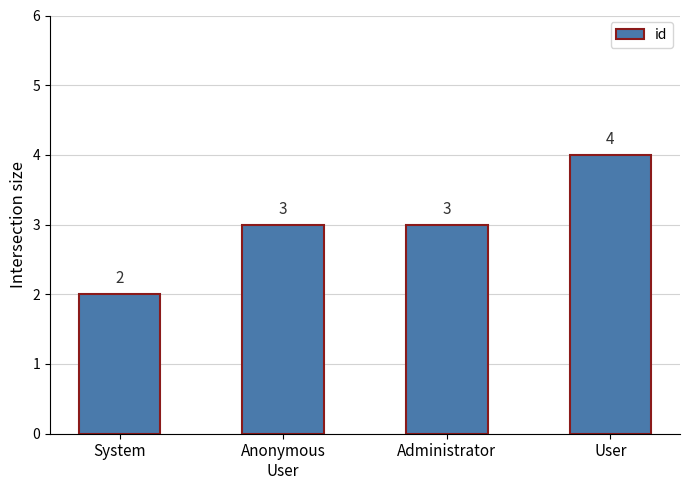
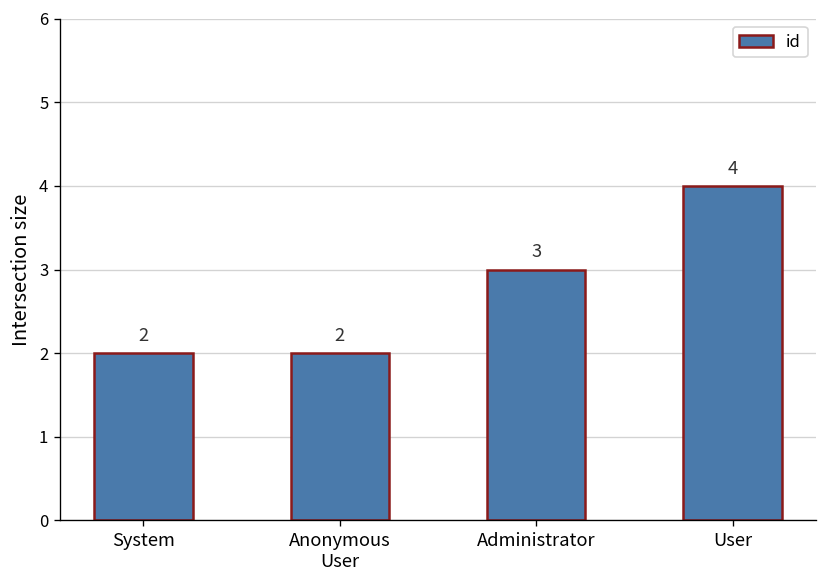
  {
    "System": 2,
-   "Anonymous User": 3,
+   "Anonymous User": 2,
    "Administrator": 3,
    "User": 4
  }
